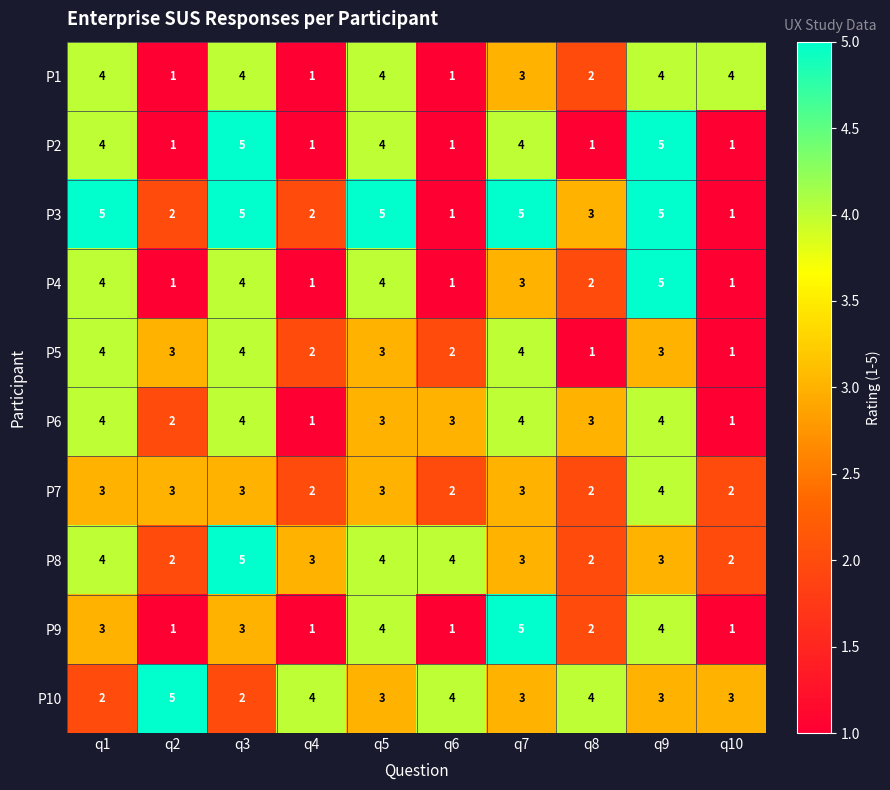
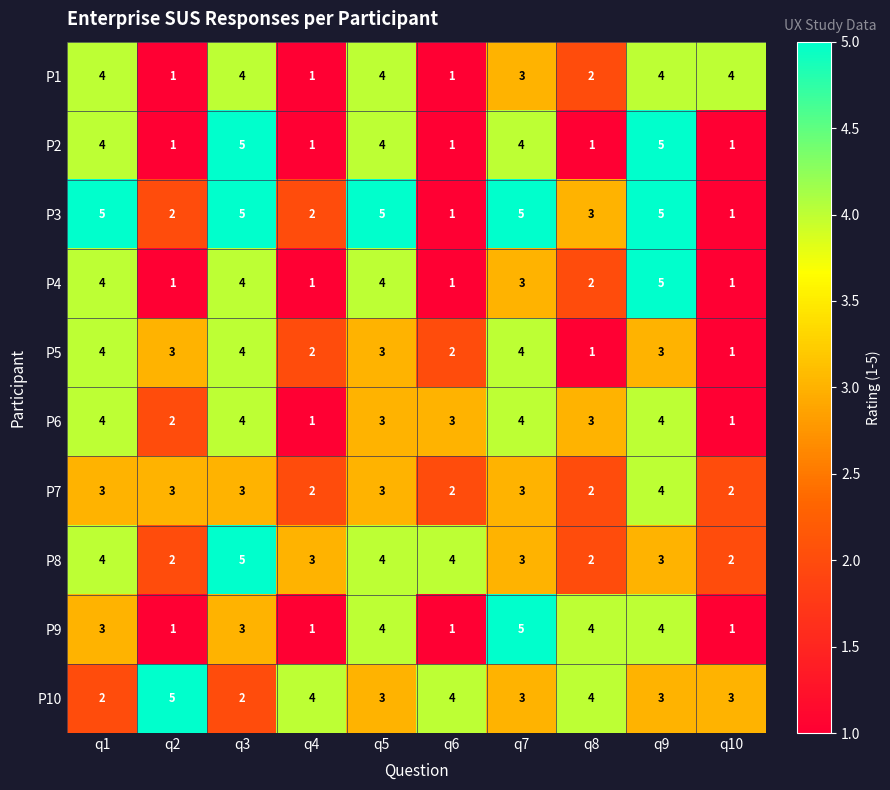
  {
    "P1": {
      "q1": 4,
      "q2": 1,
      "q3": 4,
      "q4": 1,
      "q5": 4,
      "q6": 1,
      "q7": 3,
      "q8": 2,
      "q9": 4,
      "q10": 4
    },
    "P2": {
      "q1": 4,
      "q2": 1,
      "q3": 5,
      "q4": 1,
      "q5": 4,
      "q6": 1,
      "q7": 4,
      "q8": 1,
      "q9": 5,
      "q10": 1
    },
    "P3": {
      "q1": 5,
      "q2": 2,
      "q3": 5,
      "q4": 2,
      "q5": 5,
      "q6": 1,
      "q7": 5,
      "q8": 3,
      "q9": 5,
      "q10": 1
    },
    "P4": {
      "q1": 4,
      "q2": 1,
      "q3": 4,
      "q4": 1,
      "q5": 4,
      "q6": 1,
      "q7": 3,
      "q8": 2,
      "q9": 5,
      "q10": 1
    },
    "P5": {
      "q1": 4,
      "q2": 3,
      "q3": 4,
      "q4": 2,
      "q5": 3,
      "q6": 2,
      "q7": 4,
      "q8": 1,
      "q9": 3,
      "q10": 1
    },
    "P6": {
      "q1": 4,
      "q2": 2,
      "q3": 4,
      "q4": 1,
      "q5": 3,
      "q6": 3,
      "q7": 4,
      "q8": 3,
      "q9": 4,
      "q10": 1
    },
    "P7": {
      "q1": 3,
      "q2": 3,
      "q3": 3,
      "q4": 2,
      "q5": 3,
      "q6": 2,
      "q7": 3,
      "q8": 2,
      "q9": 4,
      "q10": 2
    },
    "P8": {
      "q1": 4,
      "q2": 2,
      "q3": 5,
      "q4": 3,
      "q5": 4,
      "q6": 4,
      "q7": 3,
      "q8": 2,
      "q9": 3,
      "q10": 2
    },
    "P9": {
      "q1": 3,
      "q2": 1,
      "q3": 3,
      "q4": 1,
      "q5": 4,
      "q6": 1,
      "q7": 5,
-     "q8": 2,
+     "q8": 4,
      "q9": 4,
      "q10": 1
    },
    "P10": {
      "q1": 2,
      "q2": 5,
      "q3": 2,
      "q4": 4,
      "q5": 3,
      "q6": 4,
      "q7": 3,
      "q8": 4,
      "q9": 3,
      "q10": 3
    }
  }
